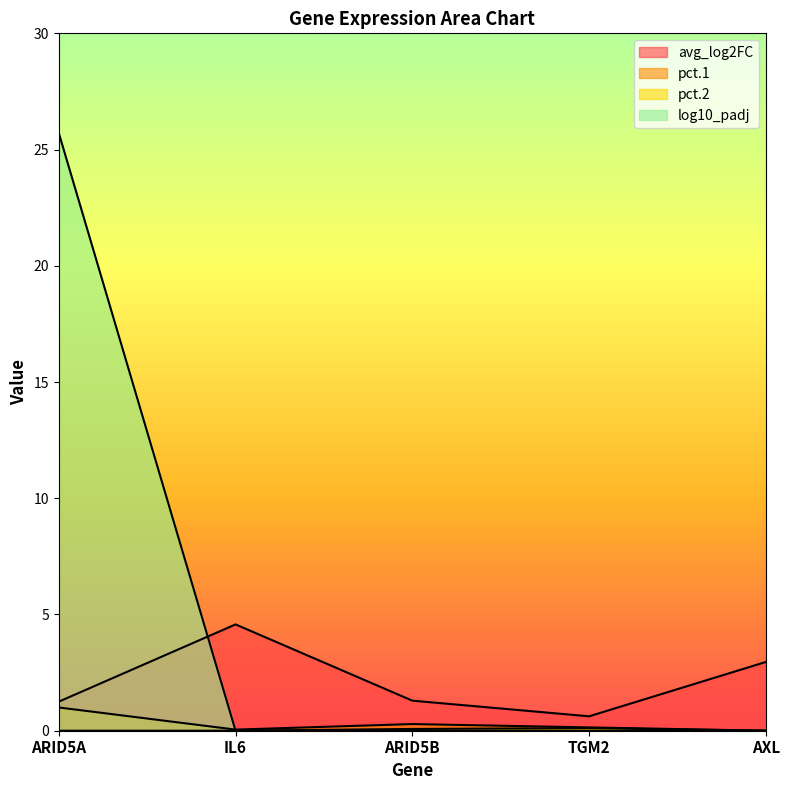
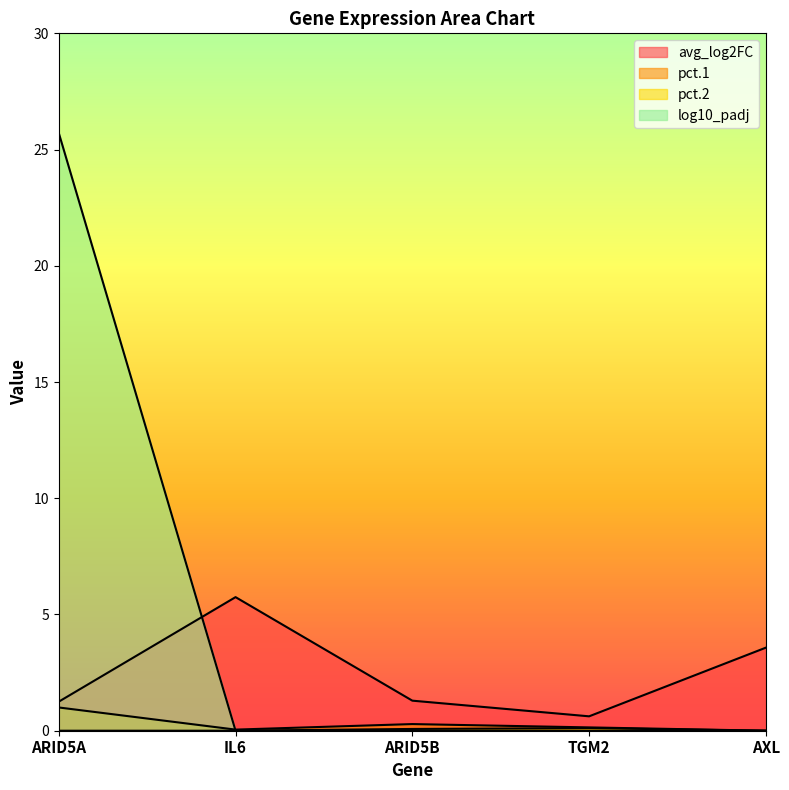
  {
    "avg_log2FC": {
      "ARID5A": 1.2,
-     "IL6": 4.6,
+     "IL6": 5.7,
      "ARID5B": 1.3,
      "TGM2": 0.6,
-     "AXL": 3.0
+     "AXL": 3.6
    },
    "pct.1": {
      "ARID5A": 1.0,
      "ARID5B": 0.3
    },
    "pct.2": {
      "ARID5A": 0.0
    },
    "log10_padj": {
      "ARID5A": 25.7,
      "TGM2": 0.0
    }
  }
